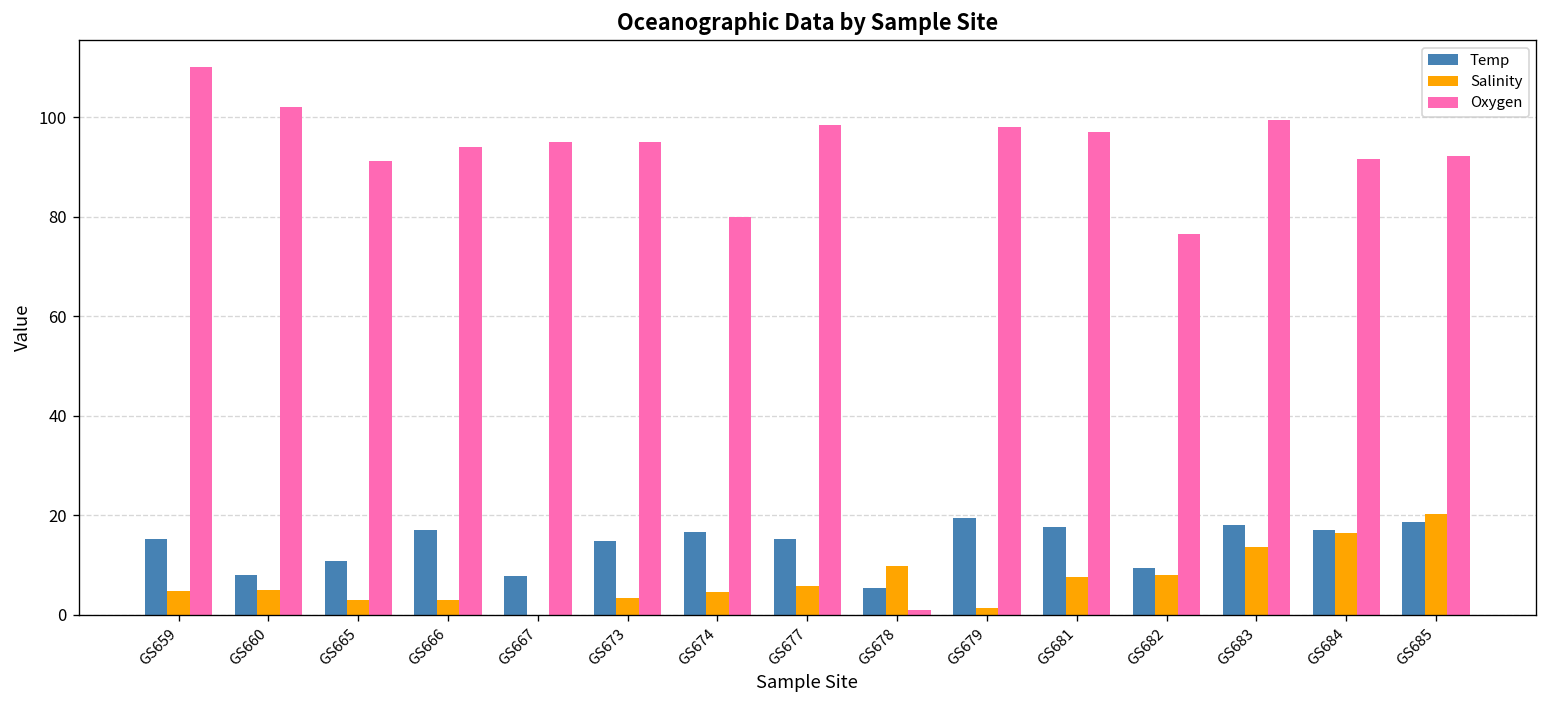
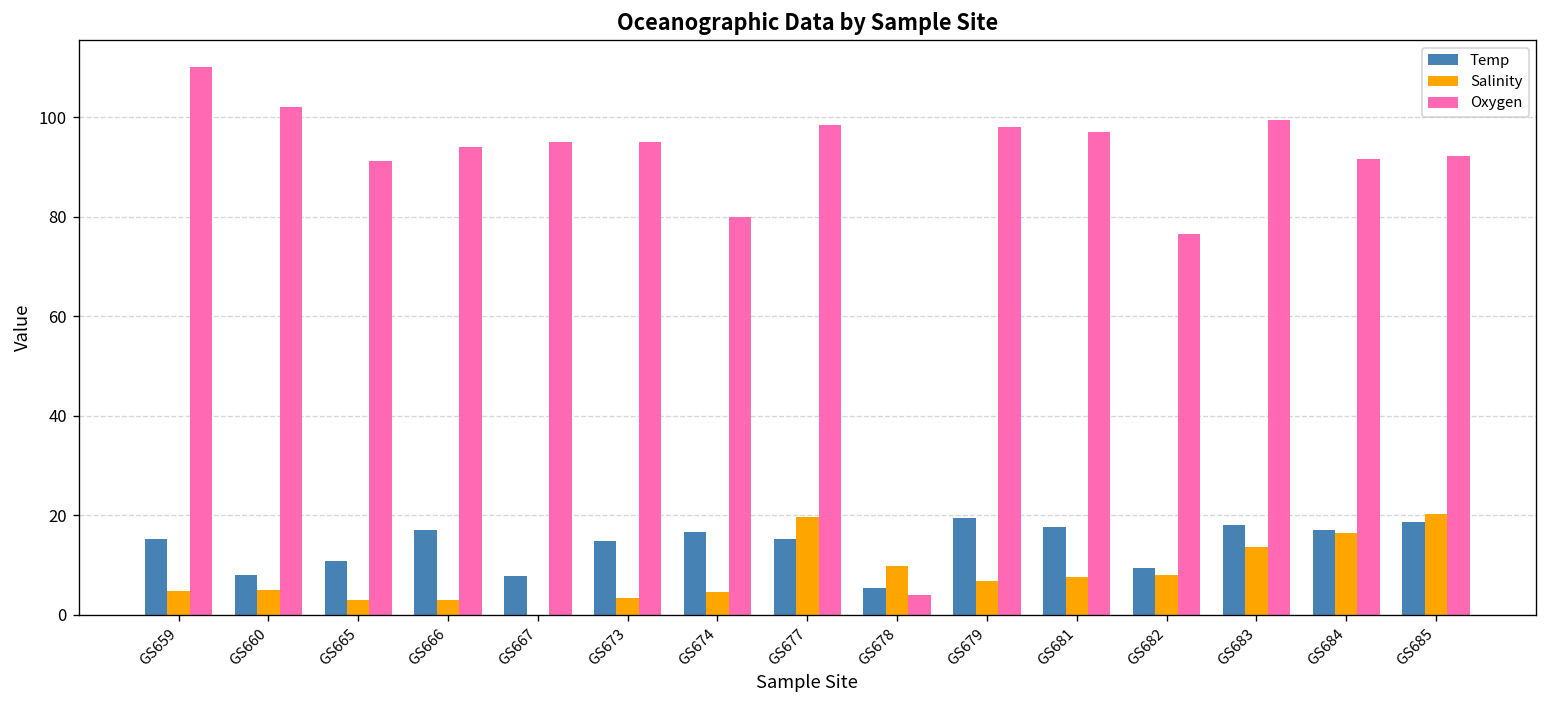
  {
    "Temp": {
      "GS659": 15,
      "GS660": 8,
      "GS665": 11,
      "GS666": 17,
      "GS667": 8,
      "GS673": 15,
      "GS674": 17,
      "GS677": 15,
      "GS678": 5,
      "GS679": 19,
      "GS681": 18,
      "GS682": 9,
      "GS683": 18,
      "GS684": 17,
      "GS685": 19
    },
    "Salinity": {
      "GS659": 5,
      "GS660": 5,
      "GS665": 3,
      "GS666": 3,
      "GS667": 0,
      "GS673": 3,
      "GS674": 5,
-     "GS677": 6,
+     "GS677": 20,
      "GS678": 10,
-     "GS679": 1,
+     "GS679": 7,
      "GS681": 8,
      "GS682": 8,
      "GS683": 14,
      "GS684": 16,
      "GS685": 20
    },
    "Oxygen": {
      "GS659": 110,
      "GS660": 102,
      "GS665": 91,
      "GS666": 94,
      "GS667": 95,
      "GS673": 95,
      "GS674": 80,
      "GS677": 99,
-     "GS678": 1,
+     "GS678": 4,
      "GS679": 98,
      "GS681": 97,
      "GS682": 77,
      "GS683": 100,
      "GS684": 92,
      "GS685": 92
    }
  }
